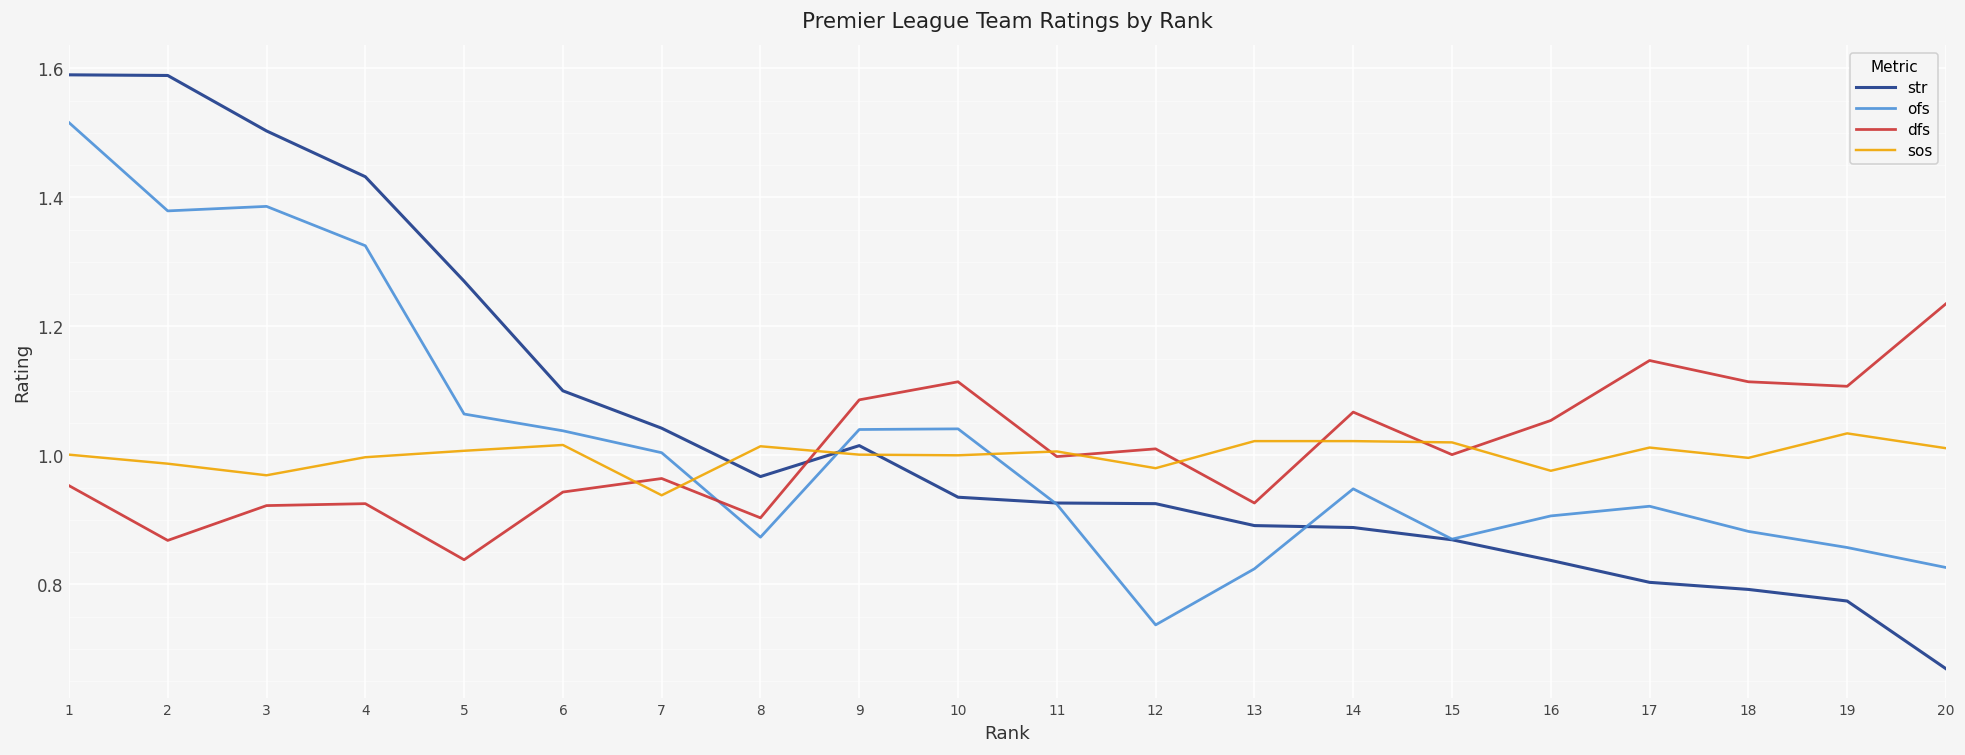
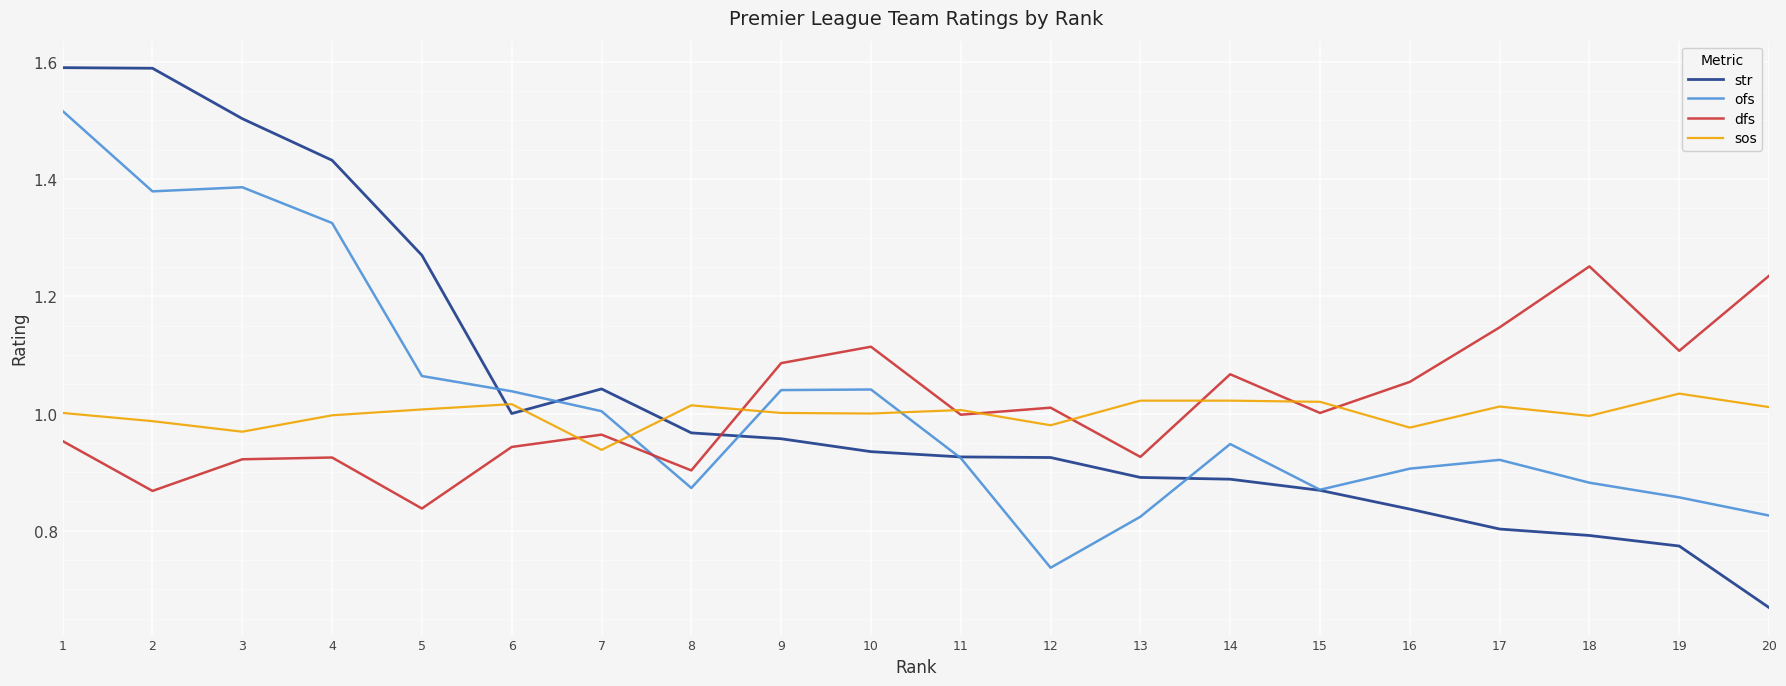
  {
    "str": {
      "1": 1.59,
      "2": 1.59,
      "3": 1.50,
      "4": 1.43,
      "5": 1.27,
-     "6": 1.1,
+     "6": 1.0,
      "7": 1.04,
      "8": 0.97,
-     "9": 1.02,
+     "9": 0.96,
      "10": 0.94,
      "12": 0.93,
      "13": 0.89,
      "14": 0.89,
      "16": 0.84,
      "17": 0.80,
      "18": 0.79,
      "19": 0.77,
      "20": 0.67
    },
    "ofs": {
      "1": 1.52,
      "2": 1.38,
      "3": 1.39,
      "4": 1.33,
      "5": 1.06,
      "6": 1.04,
      "7": 1.00,
      "8": 0.87,
      "9": 1.04,
      "10": 1.04,
      "12": 0.74,
      "13": 0.82,
      "14": 0.95,
      "16": 0.91,
      "17": 0.92,
      "18": 0.88,
      "19": 0.86,
      "20": 0.83
    },
    "dfs": {
      "1": 0.95,
      "2": 0.87,
      "3": 0.92,
      "4": 0.93,
      "5": 0.84,
      "6": 0.94,
      "7": 0.96,
      "8": 0.90,
      "9": 1.09,
      "10": 1.11,
      "11": 1.00,
      "12": 1.01,
      "13": 0.93,
      "14": 1.07,
      "15": 1.00,
      "16": 1.05,
      "17": 1.15,
-     "18": 1.11,
+     "18": 1.25,
      "19": 1.11,
      "20": 1.24
    },
    "sos": {
      "1": 1.00,
      "2": 0.99,
      "3": 0.97,
      "4": 1.00,
      "5": 1.01,
      "6": 1.02,
      "7": 0.94,
      "8": 1.01,
      "9": 1.00,
      "10": 1.00,
      "11": 1.01,
      "12": 0.98,
      "13": 1.02,
      "14": 1.02,
      "15": 1.02,
      "16": 0.98,
      "17": 1.01,
      "18": 1.00,
      "19": 1.03,
      "20": 1.01
    }
  }
